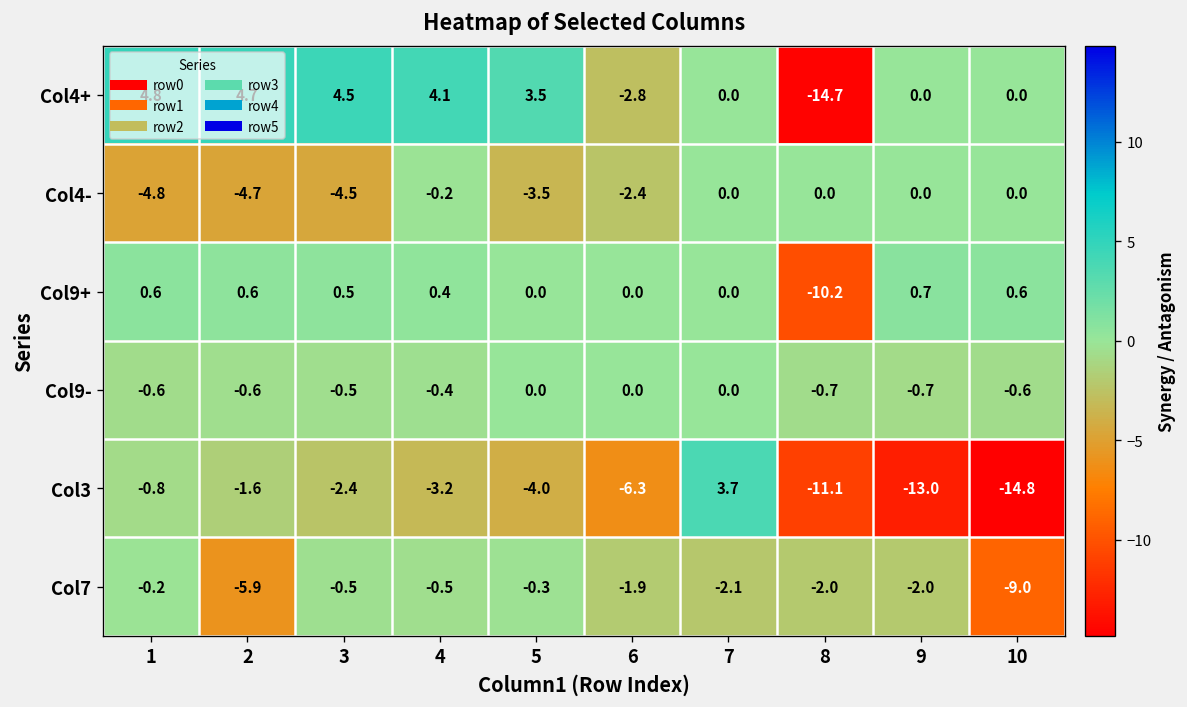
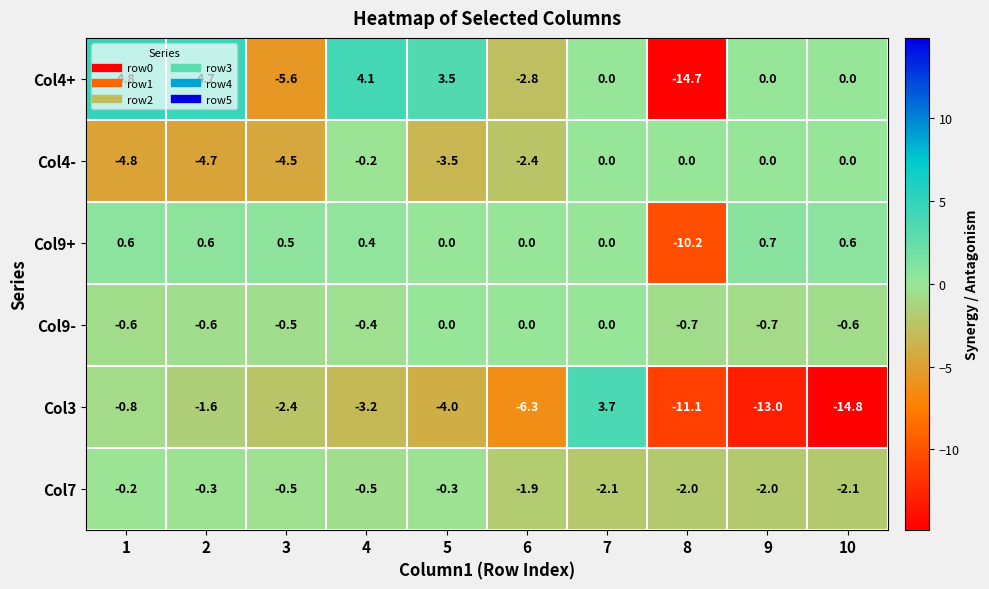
  {
    "Col4+": {
-     "3": 4.5,
+     "3": -5.6,
      "4": 4.1,
      "5": 3.5,
      "6": -2.8,
      "7": 0.0,
      "8": -14.7,
      "9": 0.0,
      "10": 0.0
    },
    "Col4-": {
      "1": -4.8,
      "2": -4.7,
      "3": -4.5,
      "4": -0.2,
      "5": -3.5,
      "6": -2.4,
      "7": 0.0,
      "8": 0.0,
      "9": 0.0,
      "10": 0.0
    },
    "Col9+": {
      "1": 0.6,
      "2": 0.6,
      "3": 0.5,
      "4": 0.4,
      "5": 0.0,
      "6": 0.0,
      "7": 0.0,
      "8": -10.2,
      "9": 0.7,
      "10": 0.6
    },
    "Col9-": {
      "1": -0.6,
      "2": -0.6,
      "3": -0.5,
      "4": -0.4,
      "5": 0.0,
      "6": 0.0,
      "7": 0.0,
      "8": -0.7,
      "9": -0.7,
      "10": -0.6
    },
    "Col3": {
      "1": -0.8,
      "2": -1.6,
      "3": -2.4,
      "4": -3.2,
      "5": -4.0,
      "6": -6.3,
      "7": 3.7,
      "8": -11.1,
      "9": -13.0,
      "10": -14.8
    },
    "Col7": {
      "1": -0.2,
-     "2": -5.9,
+     "2": -0.3,
      "3": -0.5,
      "4": -0.5,
      "5": -0.3,
      "6": -1.9,
      "7": -2.1,
      "8": -2.0,
      "9": -2.0,
-     "10": -9.0
+     "10": -2.1
    }
  }
